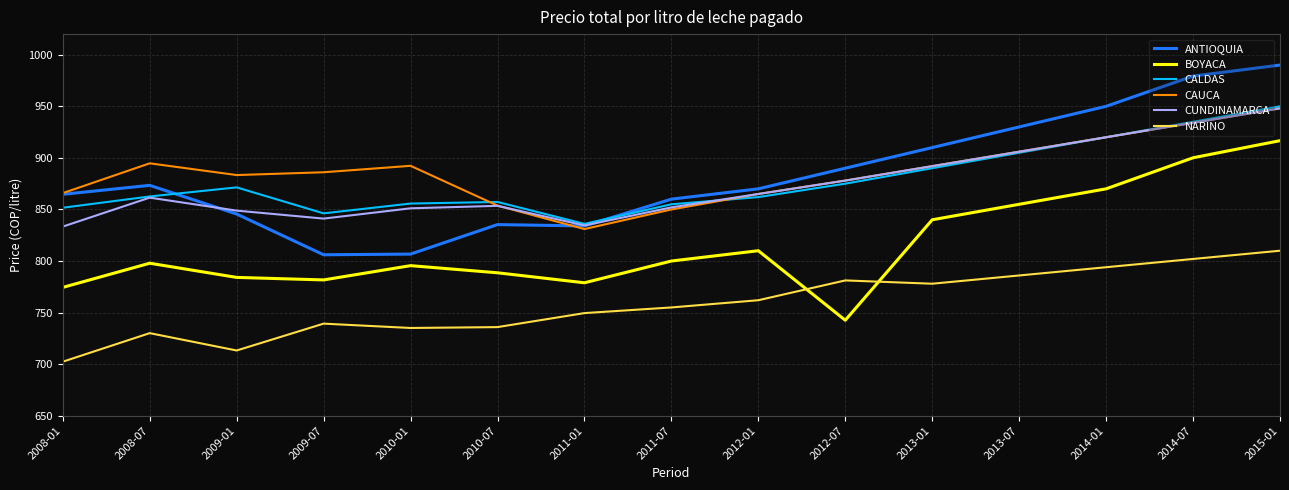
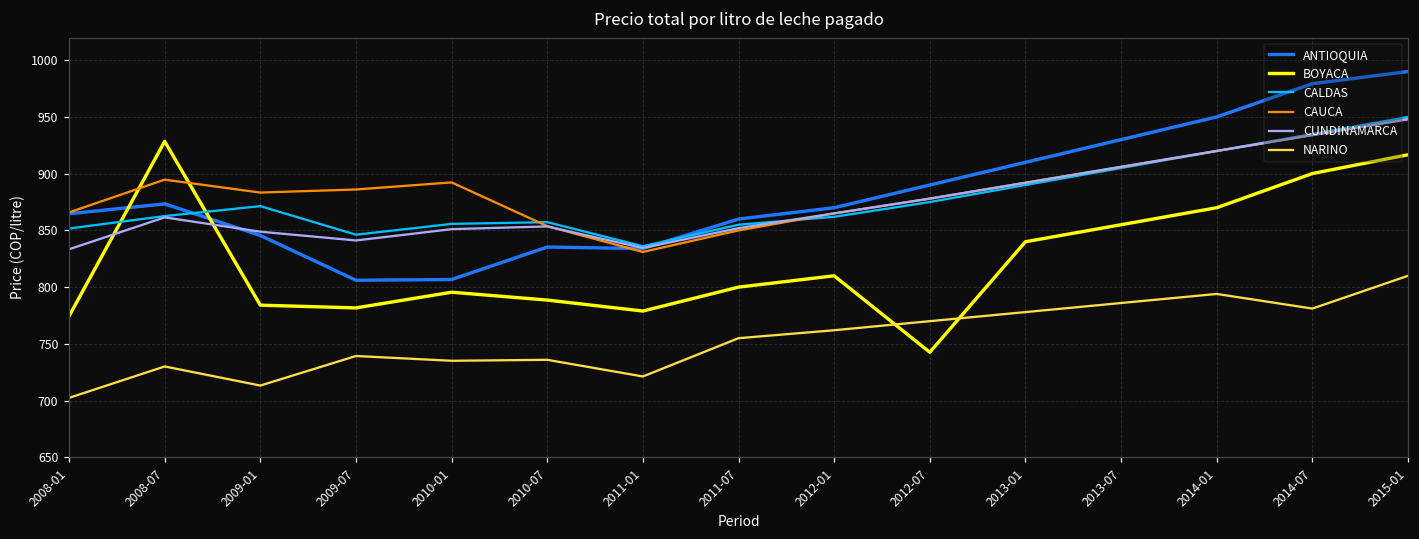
  {
    "ANTIOQUIA": {
      "2008-07": 873,
      "2009-01": 846,
      "2009-07": 806,
      "2010-01": 807,
      "2010-07": 835,
      "2011-07": 860,
      "2012-01": 870,
      "2012-07": 890,
      "2013-01": 910,
      "2013-07": 930,
      "2014-01": 950,
      "2015-01": 990
    },
    "BOYACA": {
      "2008-01": 774,
-     "2008-07": 798,
+     "2008-07": 928,
      "2009-01": 784,
      "2009-07": 782,
      "2010-01": 796,
      "2010-07": 789,
      "2011-01": 779,
      "2011-07": 800,
      "2012-01": 810,
      "2012-07": 743,
      "2013-01": 840,
      "2013-07": 855,
      "2014-01": 870,
      "2014-07": 900,
      "2015-01": 917
    },
    "CALDAS": {
      "2008-01": 852,
      "2009-01": 871,
      "2009-07": 846,
      "2010-01": 856,
      "2010-07": 857,
      "2011-07": 855,
      "2012-01": 862,
      "2012-07": 875
    },
    "CAUCA": {
      "2008-07": 895,
      "2009-01": 883,
      "2009-07": 886,
      "2010-01": 892,
      "2011-01": 831
    },
    "CUNDINAMARCA": {
      "2008-01": 833,
      "2009-01": 849,
      "2009-07": 841,
      "2010-01": 851
    },
    "NARINO": {
      "2008-01": 702,
      "2008-07": 730,
      "2009-01": 713,
      "2009-07": 739,
      "2010-01": 735,
      "2010-07": 736,
-     "2011-01": 750,
+     "2011-01": 721,
      "2011-07": 755,
      "2012-01": 762,
-     "2012-07": 781,
+     "2012-07": 770,
      "2013-01": 778,
      "2013-07": 786,
      "2014-01": 794,
-     "2014-07": 802,
+     "2014-07": 781,
      "2015-01": 810
    }
  }
